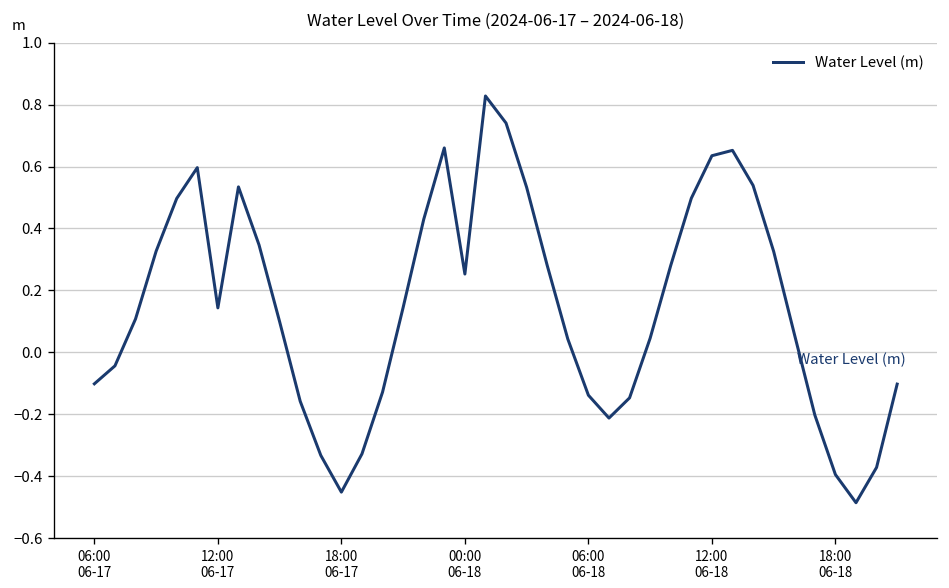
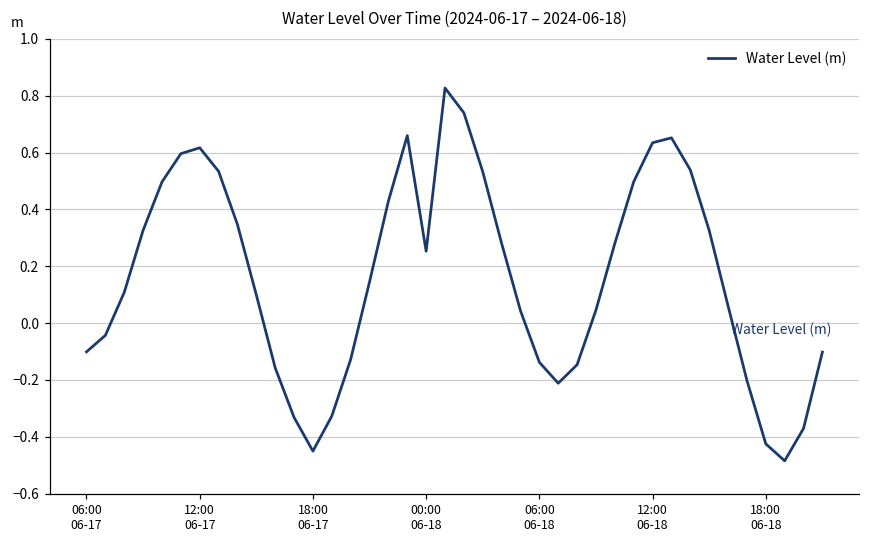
  {
    "06:00 06-17": -0.10,
-   "12:00 06-17": 0.14,
+   "12:00 06-17": 0.62,
    "18:00 06-17": -0.45,
    "00:00 06-18": 0.25,
    "06:00 06-18": -0.14,
    "12:00 06-18": 0.63,
-   "18:00 06-18": -0.39
+   "18:00 06-18": -0.43
  }
